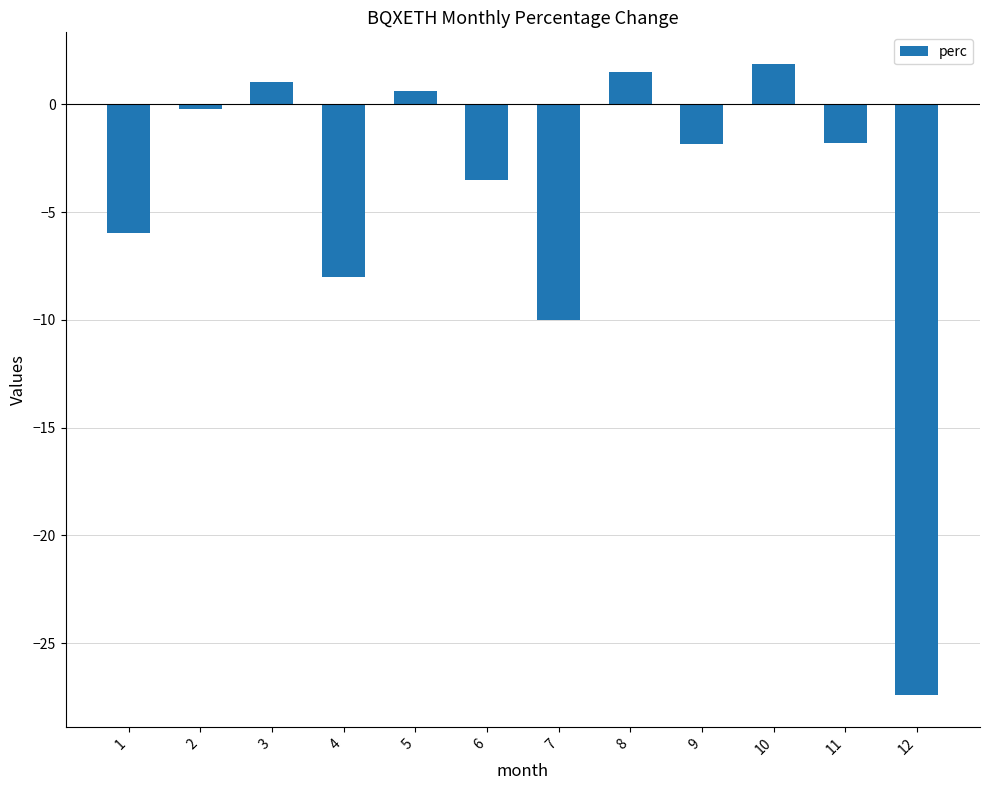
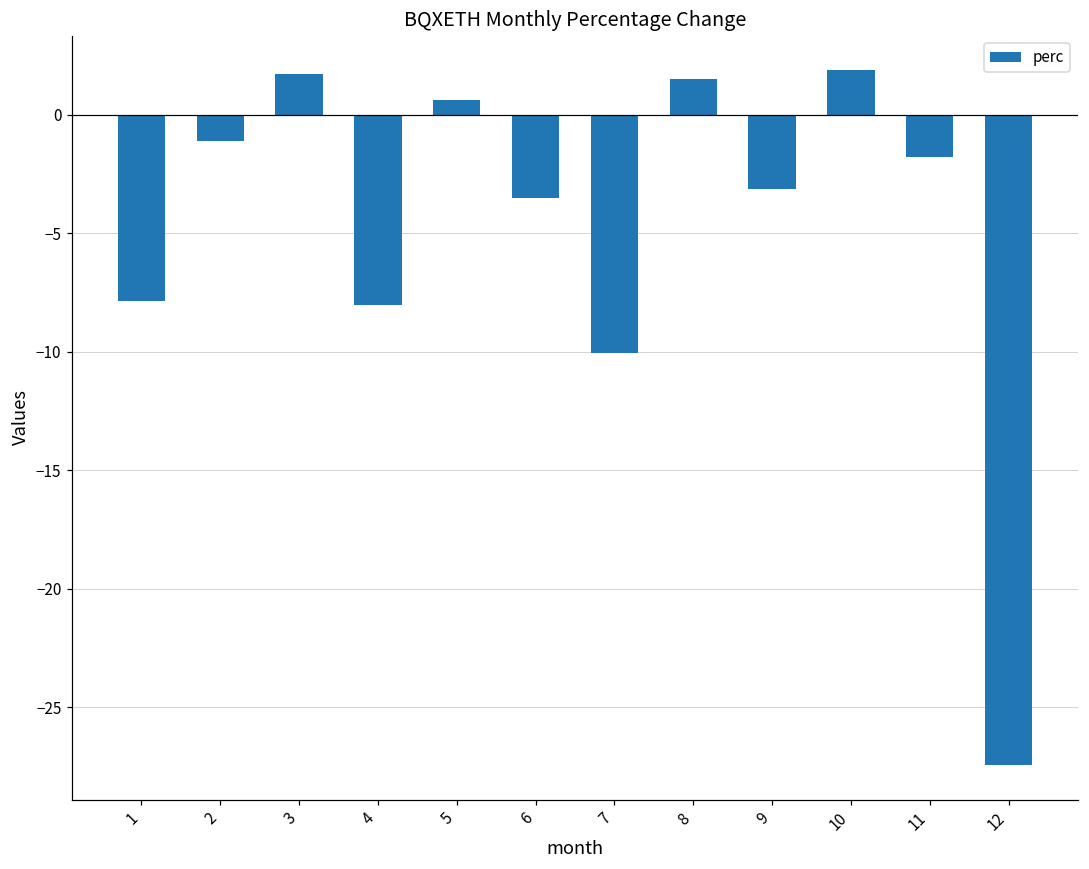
  {
-   "1": -5.9,
-   "2": -0.2,
-   "3": 1.1,
+   "1": -7.8,
+   "2": -1.1,
+   "3": 1.7,
    "4": -8.0,
    "5": 0.6,
    "6": -3.5,
    "7": -10.0,
    "8": 1.5,
-   "9": -1.8,
+   "9": -3.1,
    "10": 1.9,
    "11": -1.8,
    "12": -27.4
  }
